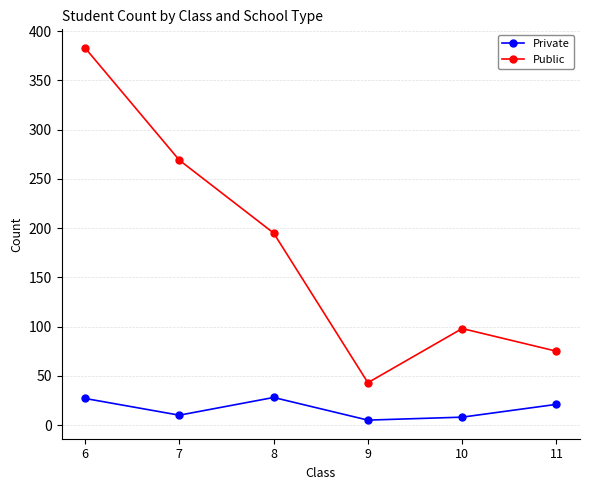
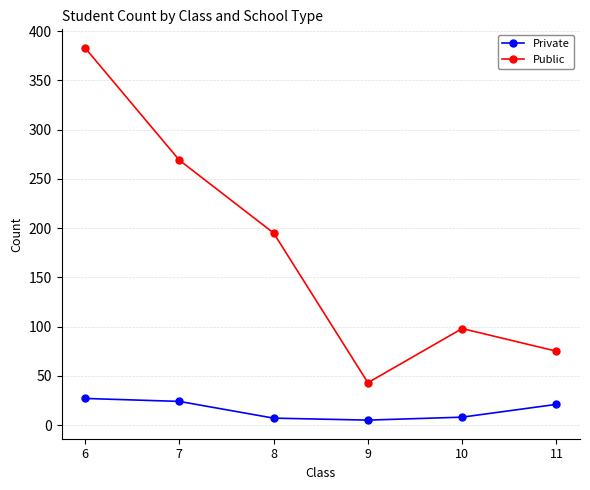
  {
    "Private": {
      "6": 30,
-     "7": 10,
-     "8": 30,
+     "7": 20,
+     "8": 10,
      "9": 10,
      "10": 10,
      "11": 20
    },
    "Public": {
      "6": 380,
      "7": 270,
      "8": 200,
      "9": 40,
      "10": 100,
      "11": 80
    }
  }
